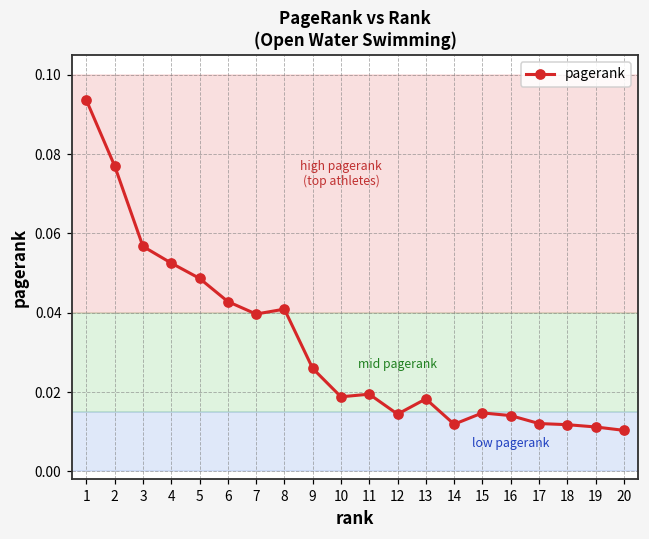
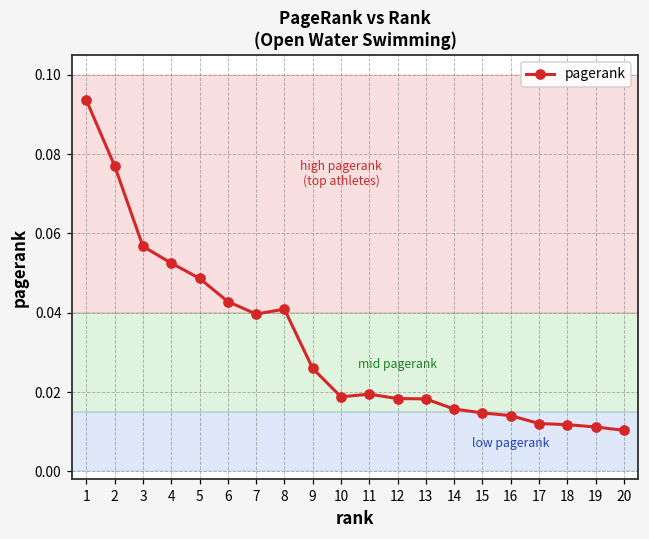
  {
    "1": 0.094,
    "2": 0.077,
    "3": 0.057,
    "4": 0.053,
    "5": 0.049,
    "6": 0.043,
    "7": 0.040,
    "8": 0.041,
    "9": 0.026,
    "10": 0.019,
    "11": 0.019,
-   "12": 0.014,
+   "12": 0.018,
    "13": 0.018,
-   "14": 0.012,
+   "14": 0.016,
    "15": 0.015,
    "16": 0.014,
    "17": 0.012,
    "18": 0.012,
    "19": 0.011,
    "20": 0.010
  }
